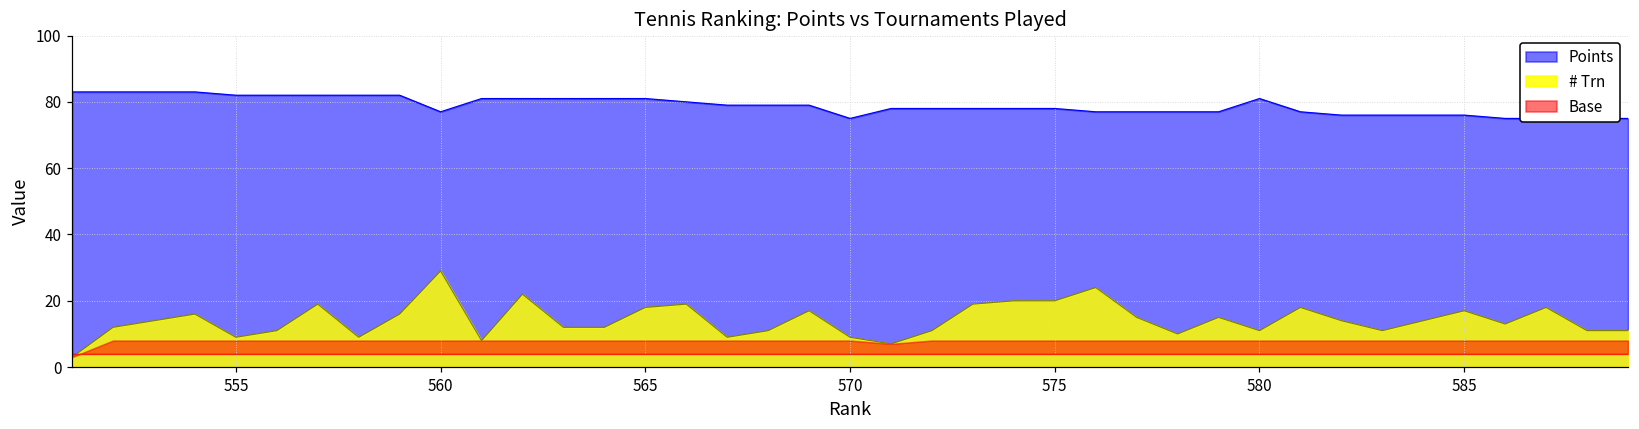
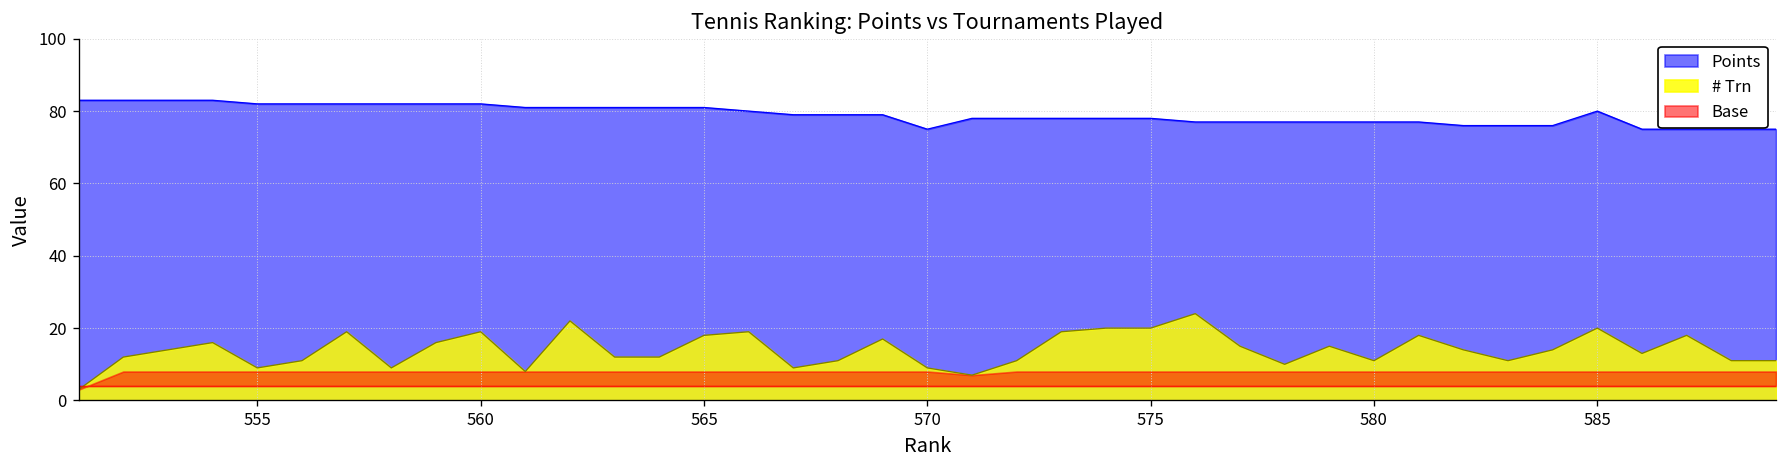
  {
    "Points": {
      "555": 82,
-     "560": 77,
+     "560": 82,
      "565": 81,
      "570": 75,
      "575": 78,
-     "580": 81,
-     "585": 76
+     "580": 77,
+     "585": 80
    },
    "# Trn": {
      "555": 9,
-     "560": 29,
+     "560": 19,
      "565": 18,
      "570": 9,
      "575": 20,
      "580": 11,
-     "585": 17
+     "585": 20
    }
  }
